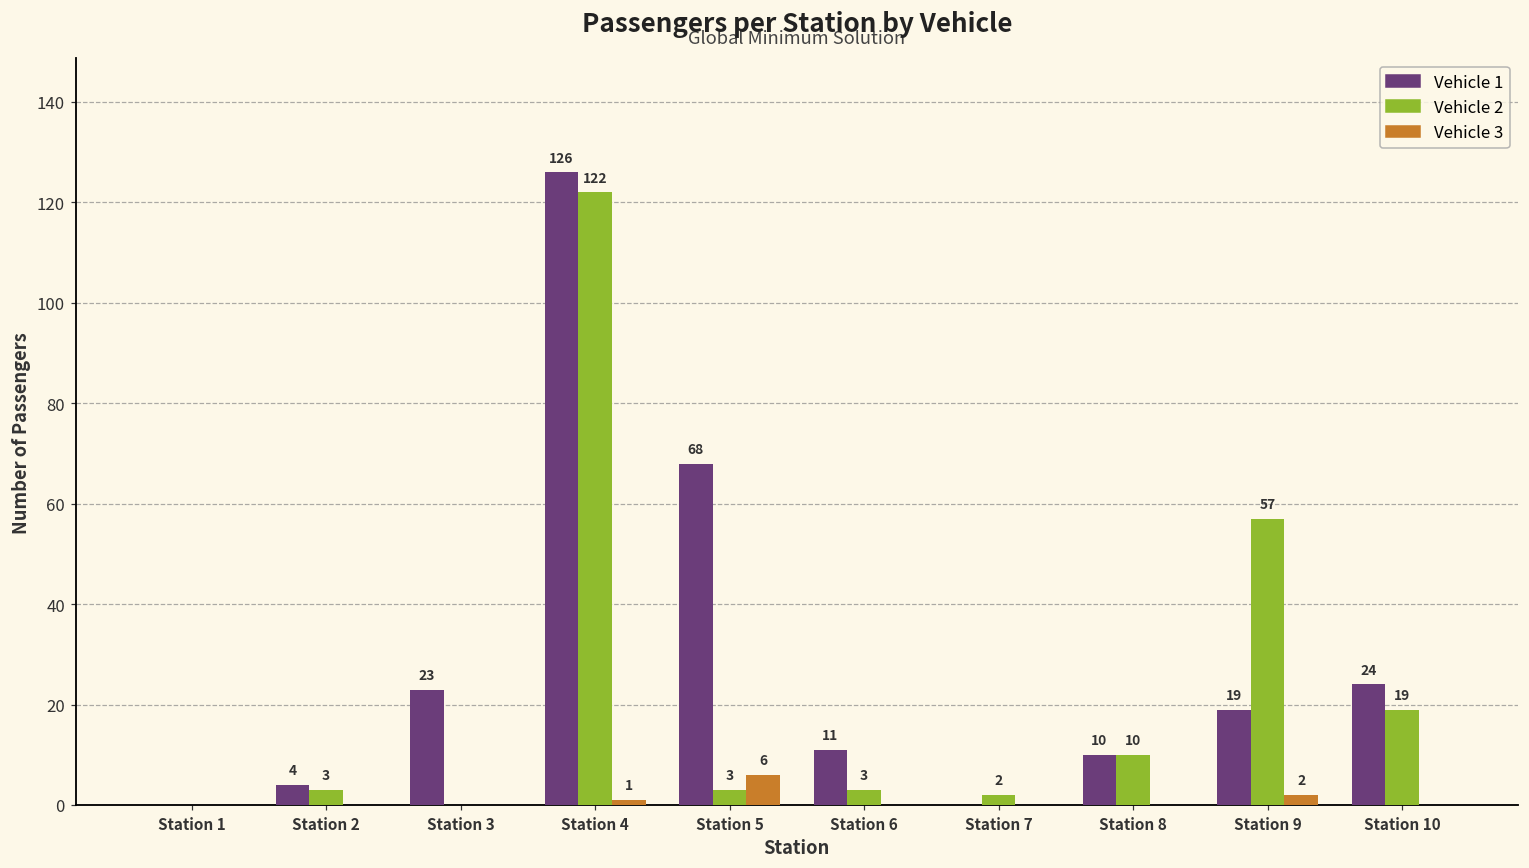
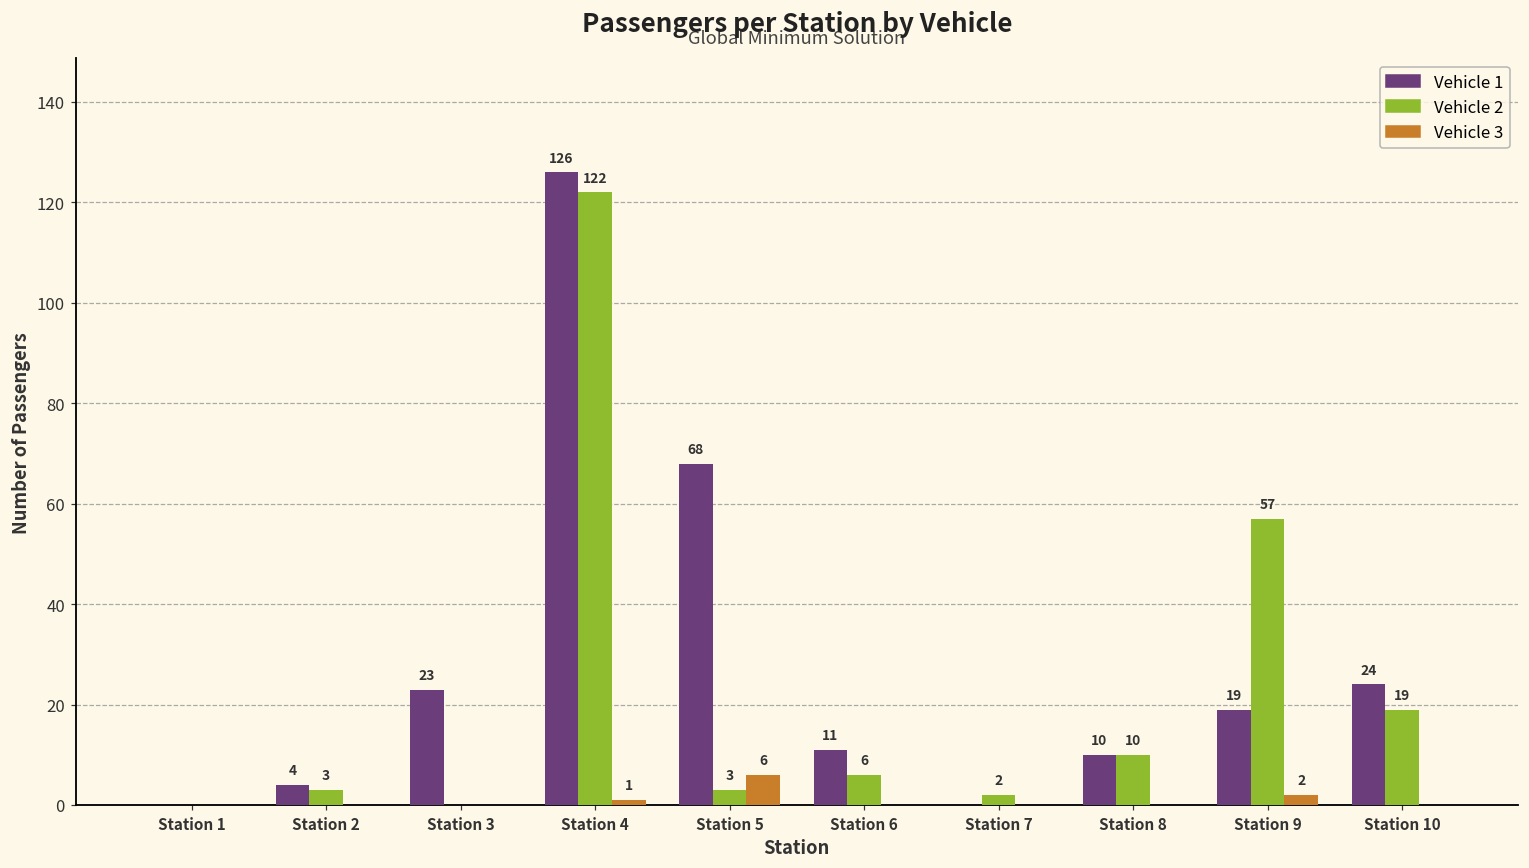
  {
    "Vehicle 1": {
      "Station 2": 4,
      "Station 3": 23,
      "Station 4": 126,
      "Station 5": 68,
      "Station 6": 11,
      "Station 8": 10,
      "Station 9": 19,
      "Station 10": 24
    },
    "Vehicle 2": {
      "Station 2": 3,
      "Station 4": 122,
      "Station 5": 3,
-     "Station 6": 3,
+     "Station 6": 6,
      "Station 7": 2,
      "Station 8": 10,
      "Station 9": 57,
      "Station 10": 19
    },
    "Vehicle 3": {
      "Station 4": 1,
      "Station 5": 6,
      "Station 9": 2
    }
  }
